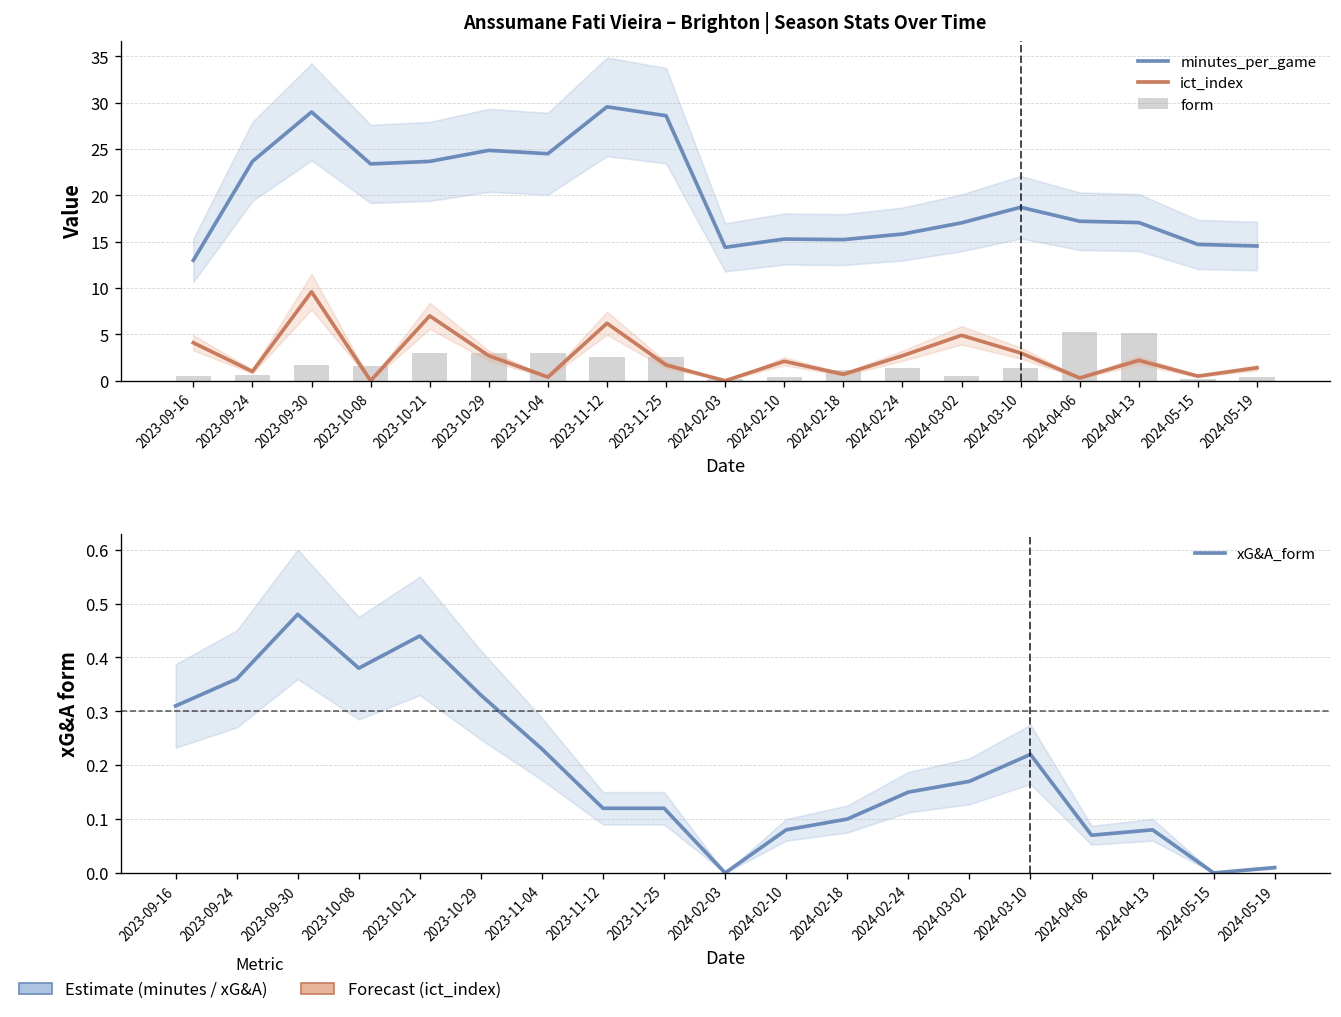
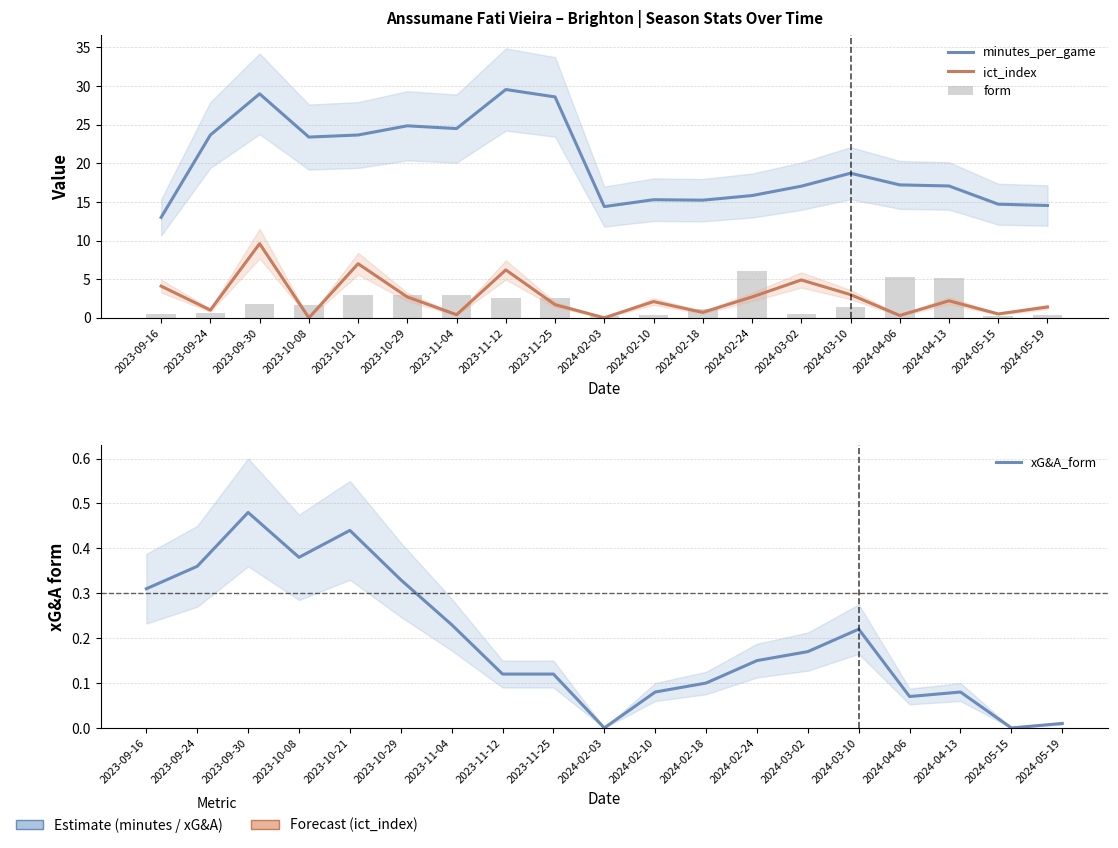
  {
    "Anssumane Fati Vieira – Brighton | Season Stats Over Time": {
      "minutes_per_game": {
        "2023-09-16": 13,
        "2023-09-24": 24,
        "2023-09-30": 29,
        "2023-10-08": 23,
        "2023-10-21": 24,
        "2023-10-29": 25,
        "2023-11-04": 25,
        "2023-11-12": 30,
        "2023-11-25": 29,
        "2024-02-03": 14,
        "2024-02-10": 15,
        "2024-02-18": 15,
        "2024-02-24": 16,
        "2024-03-02": 17,
        "2024-03-10": 19,
        "2024-04-06": 17,
        "2024-04-13": 17,
        "2024-05-15": 15,
        "2024-05-19": 15
      },
      "form": {
        "2023-09-16": 1,
        "2023-09-24": 1,
        "2023-09-30": 2,
        "2023-10-08": 2,
        "2023-10-21": 3,
        "2023-10-29": 3,
        "2023-11-04": 3,
        "2023-11-12": 3,
        "2023-11-25": 3,
        "2024-02-10": 0,
        "2024-02-18": 1,
-       "2024-02-24": 1,
+       "2024-02-24": 6,
        "2024-03-02": 1,
        "2024-03-10": 1,
        "2024-04-06": 5,
        "2024-04-13": 5,
        "2024-05-19": 0
      },
      "ict_index": {
        "2023-09-16": 4,
        "2023-09-30": 10,
        "2023-10-21": 7,
        "2023-10-29": 3,
        "2023-11-12": 6,
        "2023-11-25": 2,
        "2024-02-10": 2,
        "2024-02-24": 3,
        "2024-03-02": 5,
        "2024-03-10": 3,
        "2024-04-13": 2
      }
    }
  }
